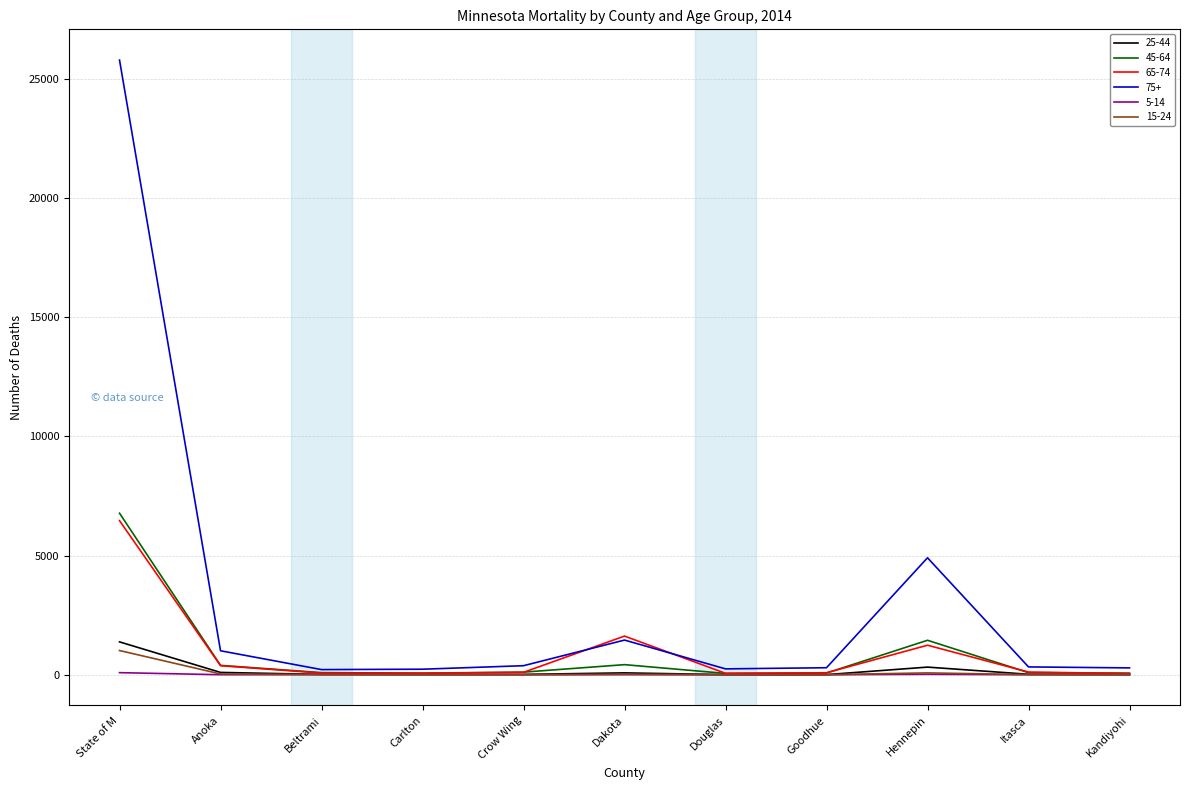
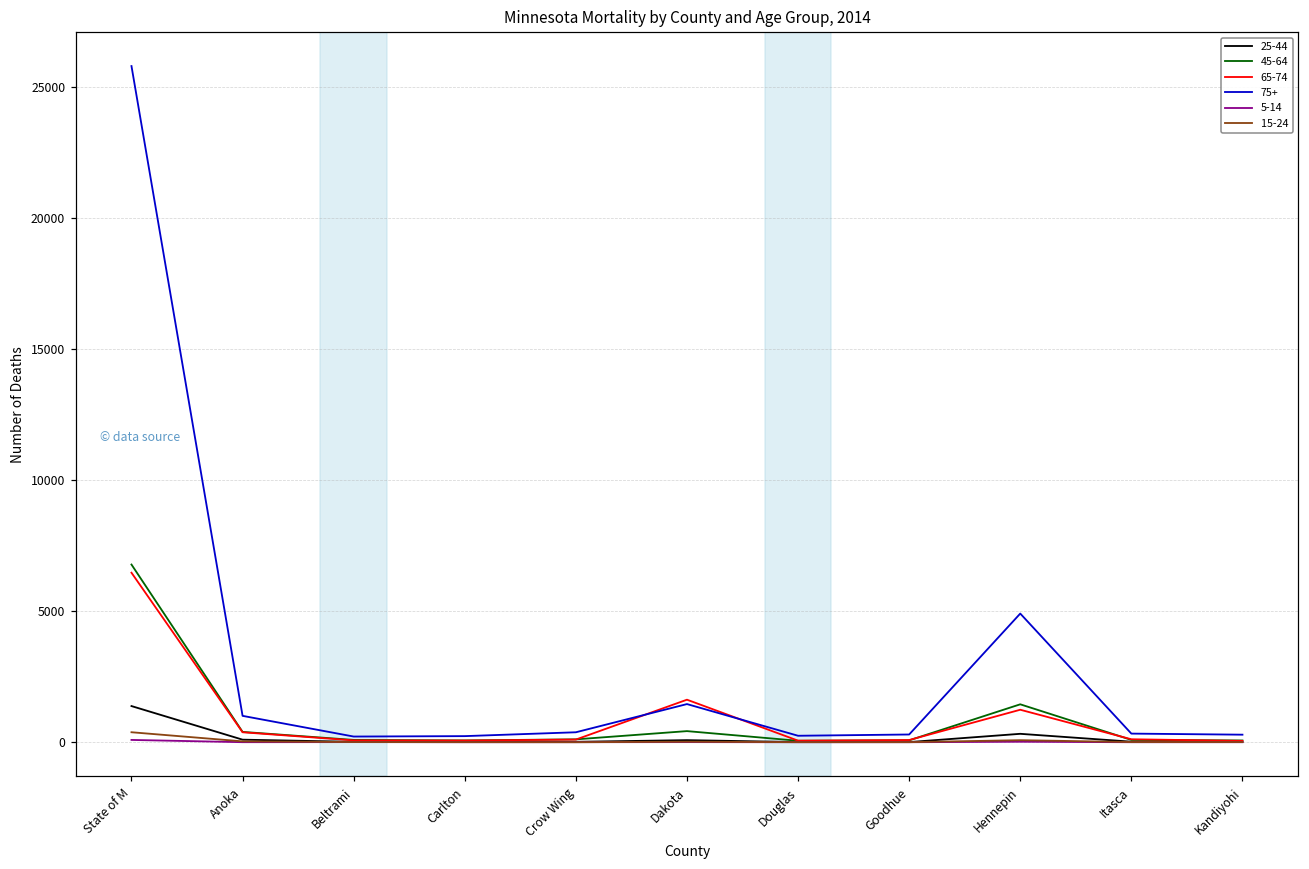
  {
    "25-44": {
      "State of M": 1400,
      "Hennepin": 300
    },
    "45-64": {
      "State of M": 6800,
      "Dakota": 400,
      "Hennepin": 1400
    },
    "65-74": {
      "State of M": 6500,
      "Dakota": 1600,
      "Hennepin": 1200
    },
    "75+": {
      "State of M": 25800,
      "Anoka": 1000,
      "Beltrami": 200,
      "Carlton": 200,
      "Crow Wing": 400,
      "Dakota": 1500,
      "Douglas": 200,
      "Goodhue": 300,
      "Hennepin": 4900,
      "Itasca": 300,
      "Kandiyohi": 300
    },
    "5-14": {
      "State of M": 100
    },
    "15-24": {
-     "State of M": 1000
+     "State of M": 400
    }
  }
